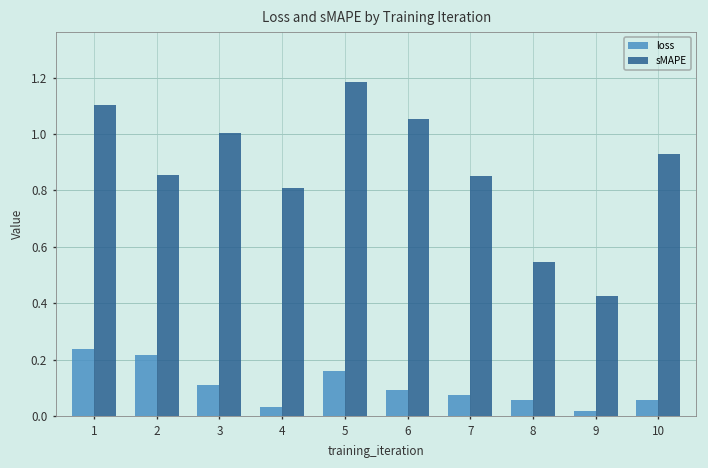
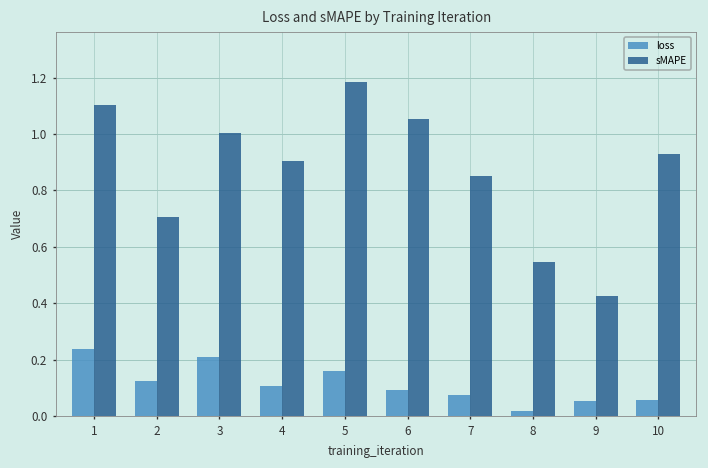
  {
    "loss": {
      "1": 0.24,
-     "2": 0.22,
-     "3": 0.11,
-     "4": 0.03,
+     "2": 0.12,
+     "3": 0.21,
+     "4": 0.11,
      "5": 0.16,
      "6": 0.09,
      "7": 0.07,
-     "8": 0.06,
-     "9": 0.02,
+     "8": 0.02,
+     "9": 0.05,
      "10": 0.06
    },
    "sMAPE": {
      "1": 1.10,
-     "2": 0.86,
+     "2": 0.71,
      "3": 1.00,
-     "4": 0.81,
+     "4": 0.90,
      "5": 1.19,
      "6": 1.05,
      "7": 0.85,
      "8": 0.55,
      "9": 0.43,
      "10": 0.93
    }
  }
